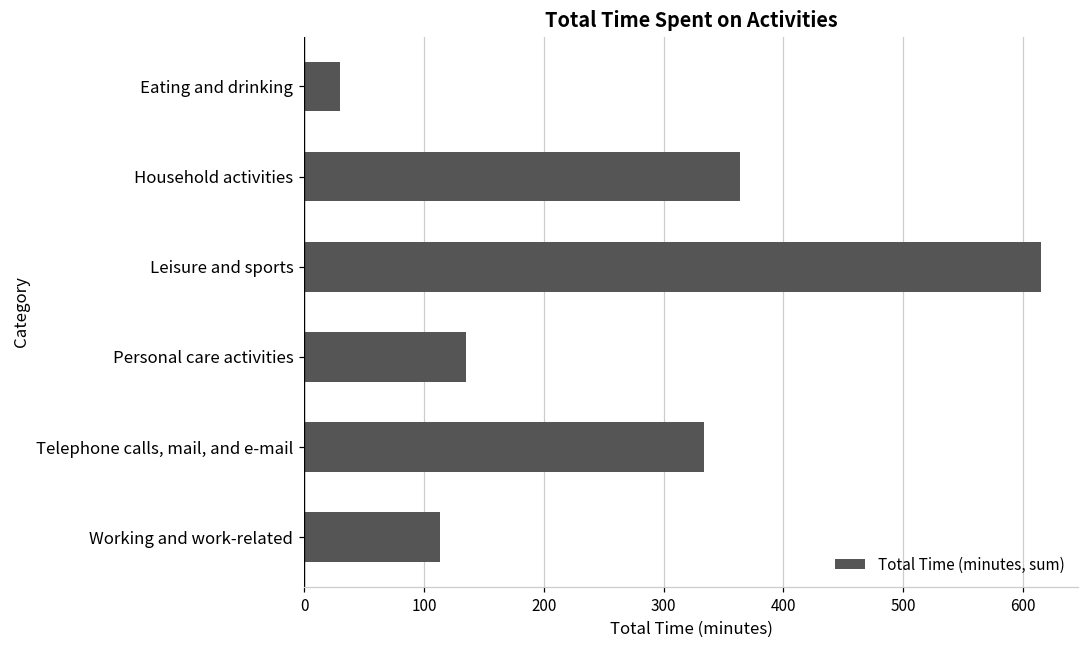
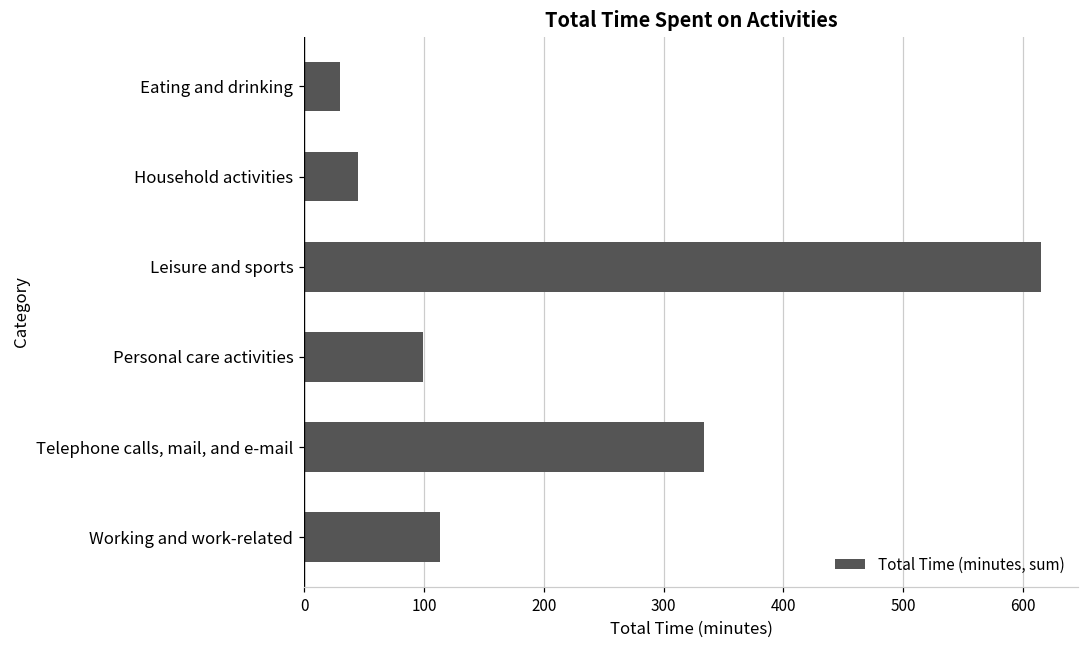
  {
    "Eating and drinking": 30,
-   "Household activities": 364,
+   "Household activities": 45,
    "Leisure and sports": 615,
-   "Personal care activities": 135,
+   "Personal care activities": 99,
    "Telephone calls, mail, and e-mail": 333,
    "Working and work-related": 114
  }
